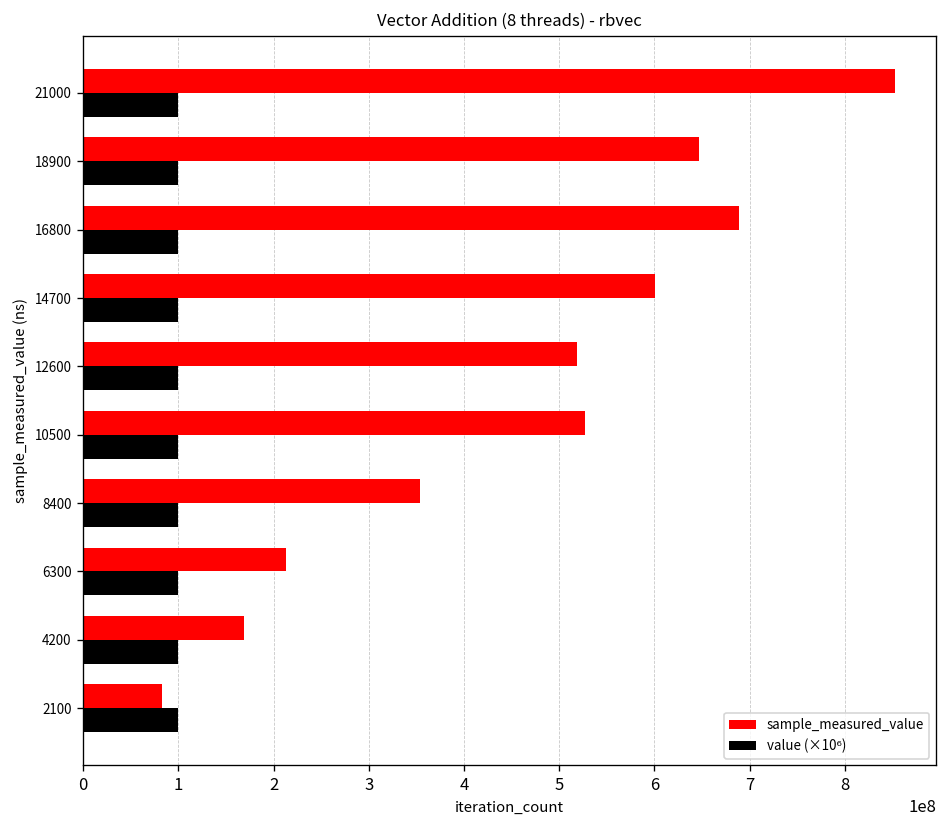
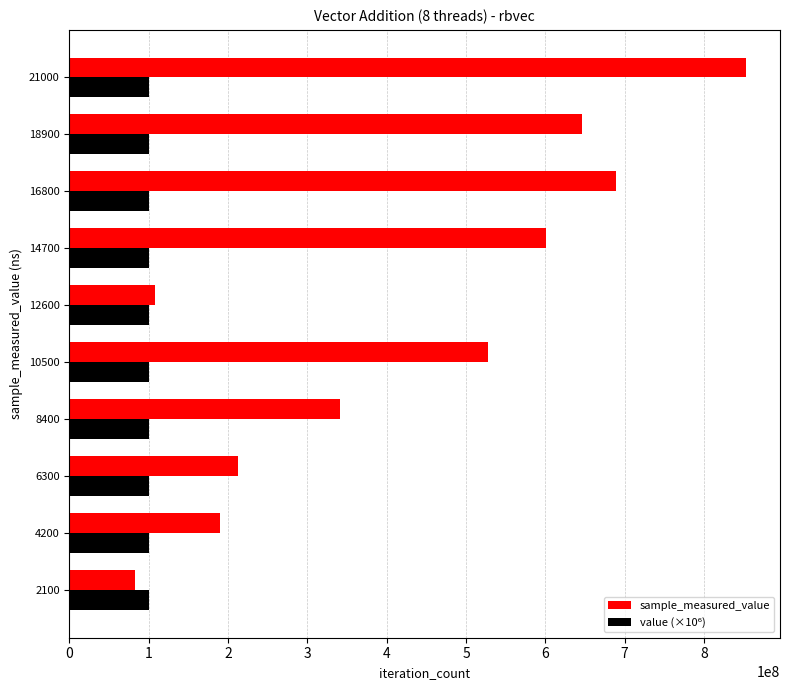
  {
    "sample_measured_value": {
      "21000": 850000000,
      "18900": 650000000,
      "16800": 690000000,
      "14700": 600000000,
-     "12600": 520000000,
+     "12600": 110000000,
      "10500": 530000000,
-     "8400": 350000000,
+     "8400": 340000000,
      "6300": 210000000,
-     "4200": 170000000,
+     "4200": 190000000,
      "2100": 80000000
    },
    "value (×10⁶)": {
      "21000": 100000000,
      "18900": 100000000,
      "16800": 100000000,
      "14700": 100000000,
      "12600": 100000000,
      "10500": 100000000,
      "8400": 100000000,
      "6300": 100000000,
      "4200": 100000000,
      "2100": 100000000
    }
  }
